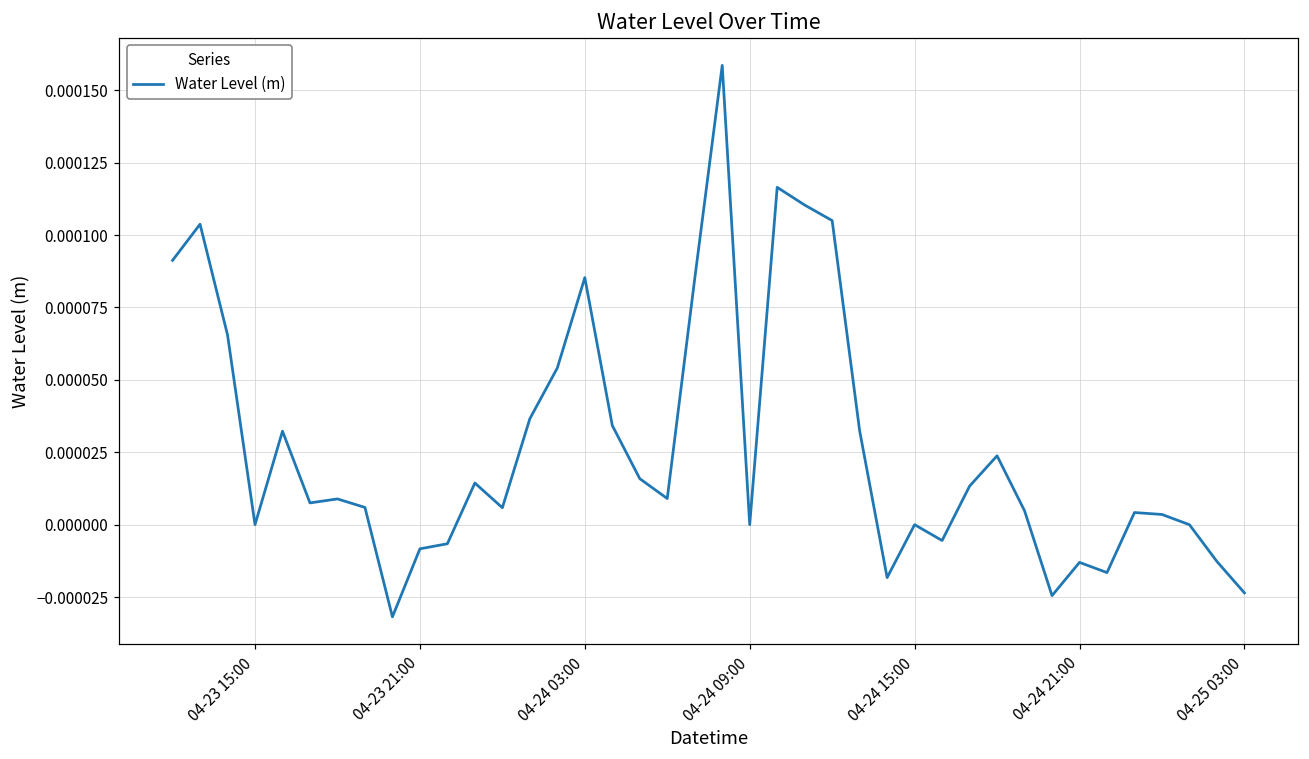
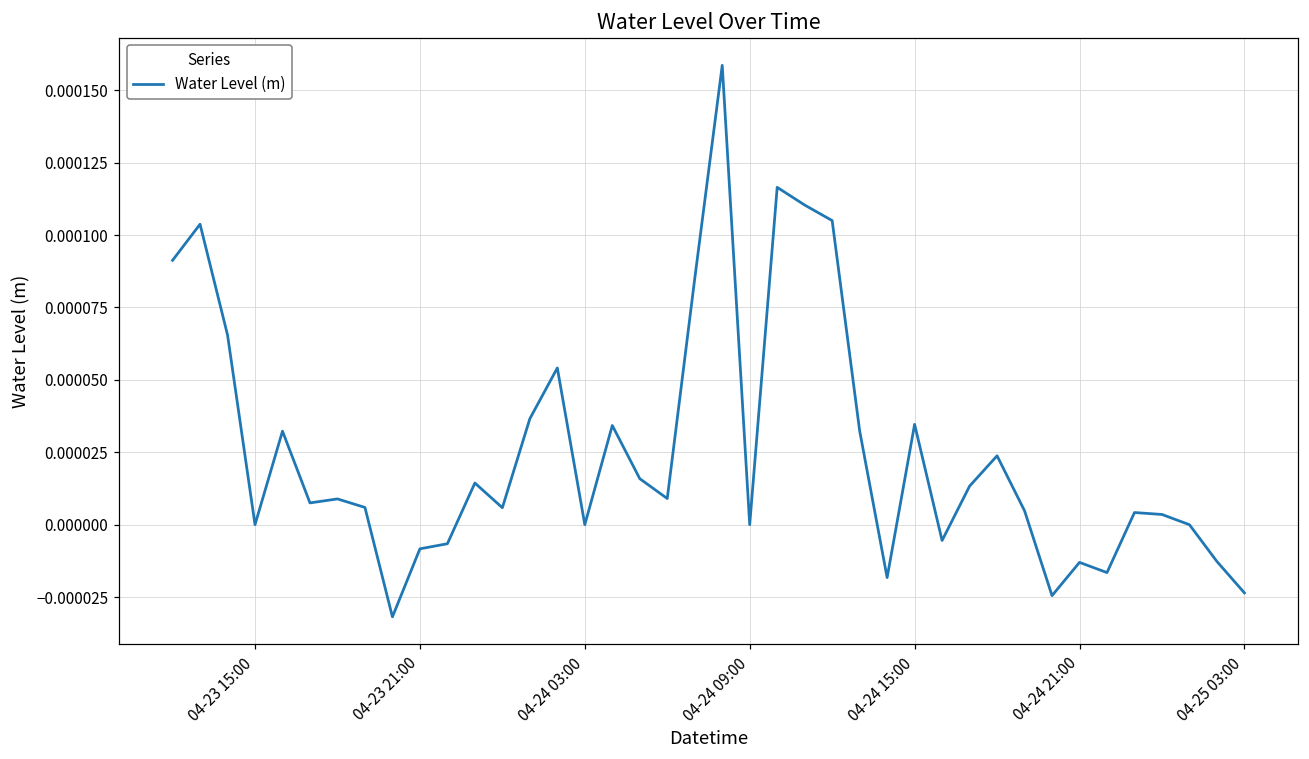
  {
    "04-23 15:00": 0.00000,
    "04-23 21:00": -0.000008,
-   "04-24 03:00": 0.0001,
+   "04-24 03:00": 0.0000,
    "04-24 09:00": 0.00000,
-   "04-24 15:00": 0.00000,
+   "04-24 15:00": 0.00003,
    "04-24 21:00": -0.000013,
    "04-25 03:00": -0.000024
  }
